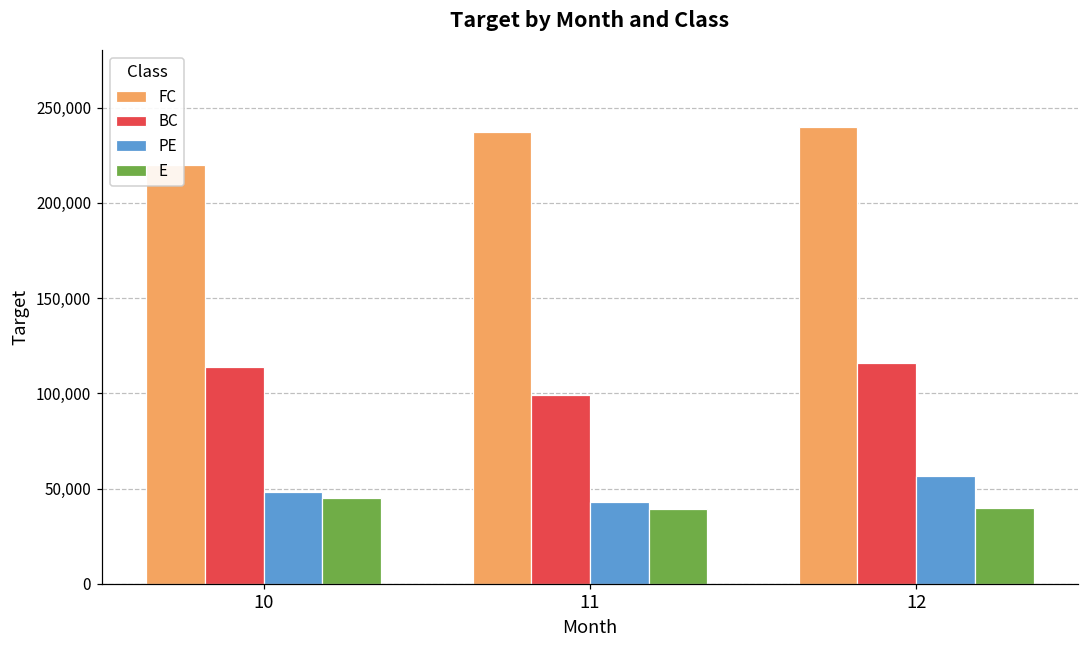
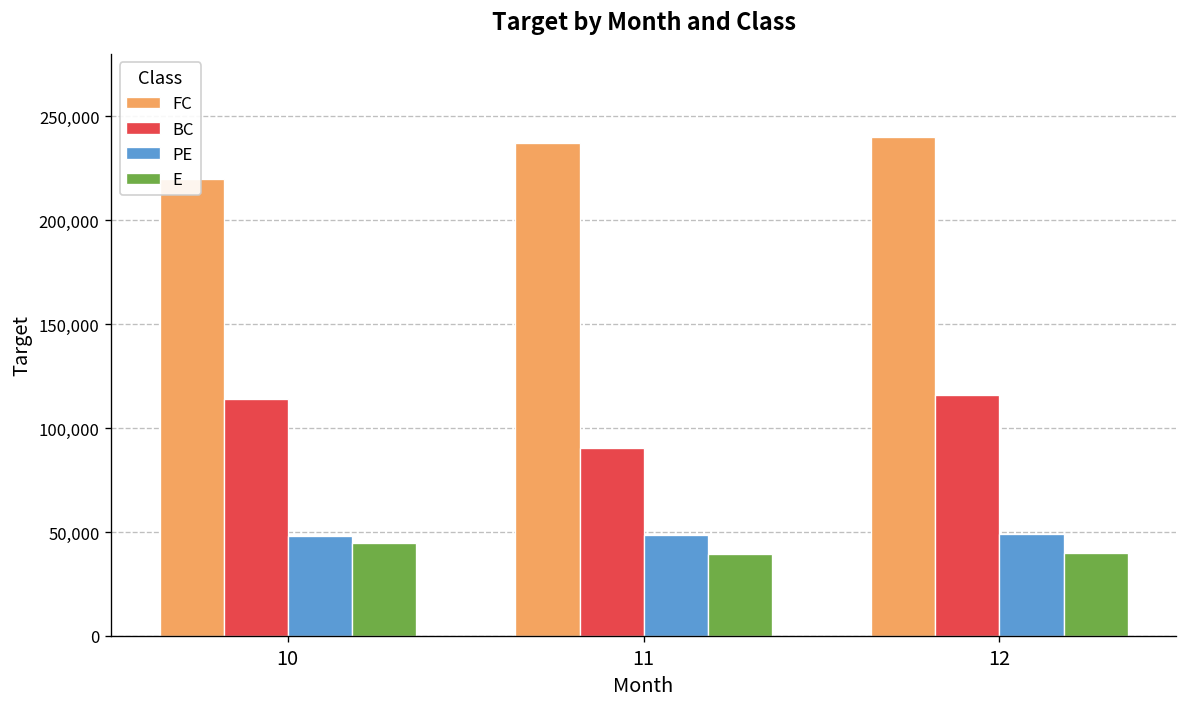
  {
    "FC": {
      "11": "237,000",
      "12": "240,000"
    },
    "BC": {
      "10": "114,000",
-     "11": "99,000",
+     "11": "91,000",
      "12": "116,000"
    },
    "PE": {
      "10": "48,000",
-     "11": "43,000",
-     "12": "57,000"
+     "11": "49,000",
+     "12": "49,000"
    },
    "E": {
      "10": "45,000",
      "11": "40,000",
      "12": "40,000"
    }
  }
